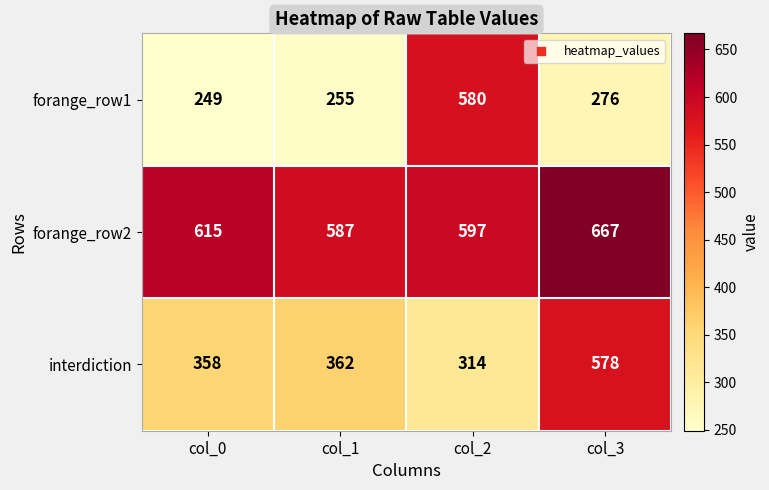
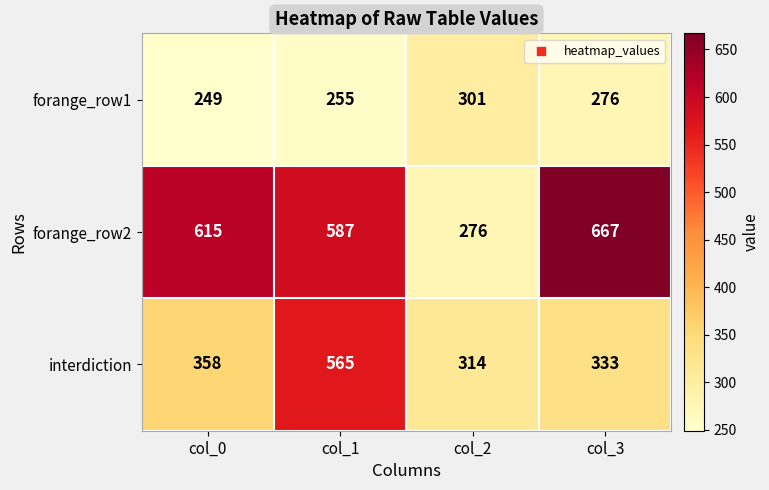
  {
    "forange_row1": {
      "col_0": 249,
      "col_1": 255,
-     "col_2": 580,
+     "col_2": 301,
      "col_3": 276
    },
    "forange_row2": {
      "col_0": 615,
      "col_1": 587,
-     "col_2": 597,
+     "col_2": 276,
      "col_3": 667
    },
    "interdiction": {
      "col_0": 358,
-     "col_1": 362,
+     "col_1": 565,
      "col_2": 314,
-     "col_3": 578
+     "col_3": 333
    }
  }
